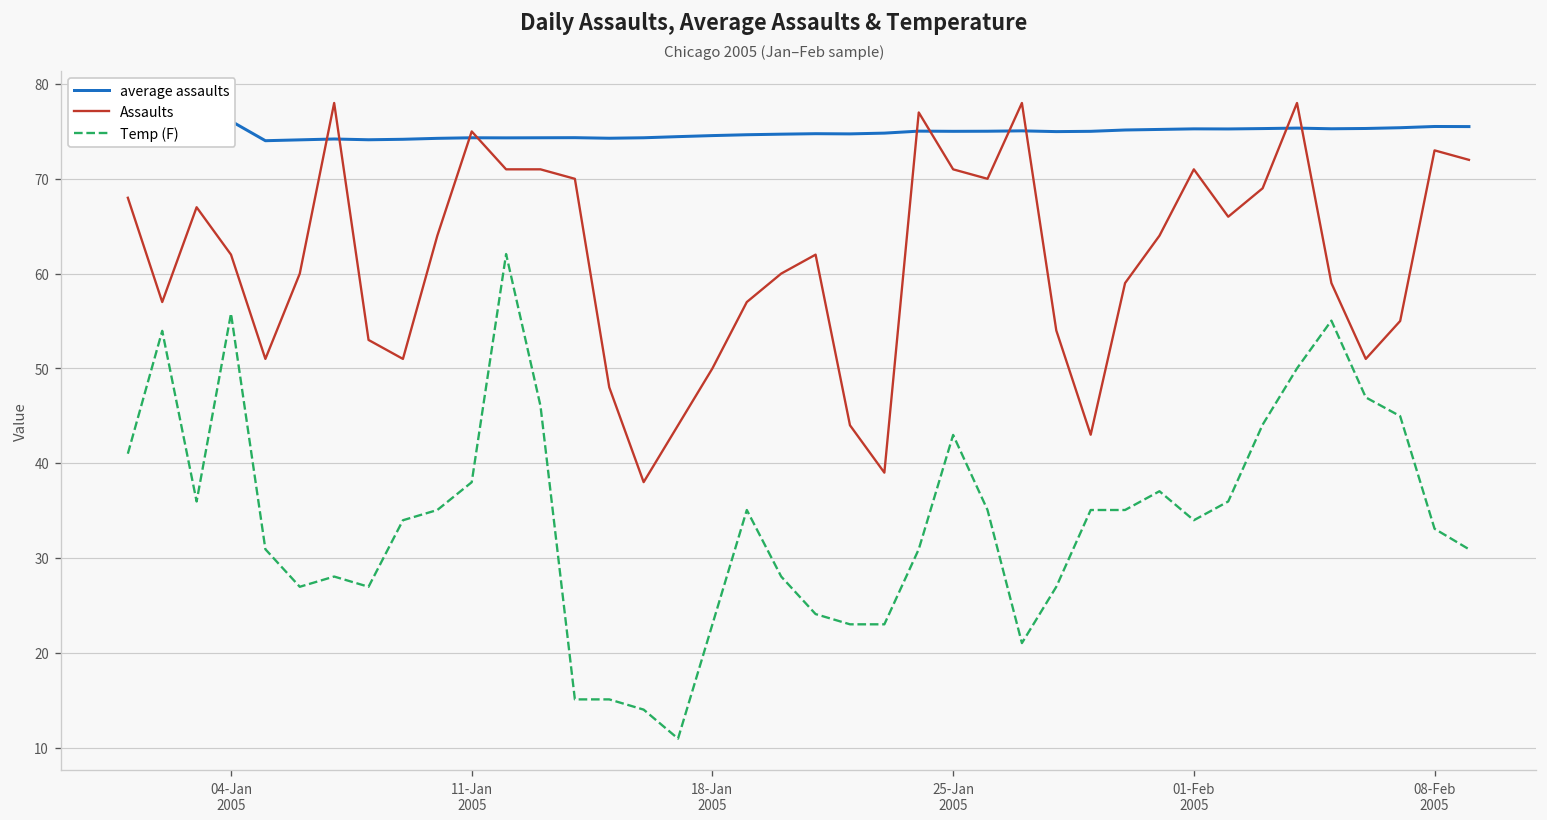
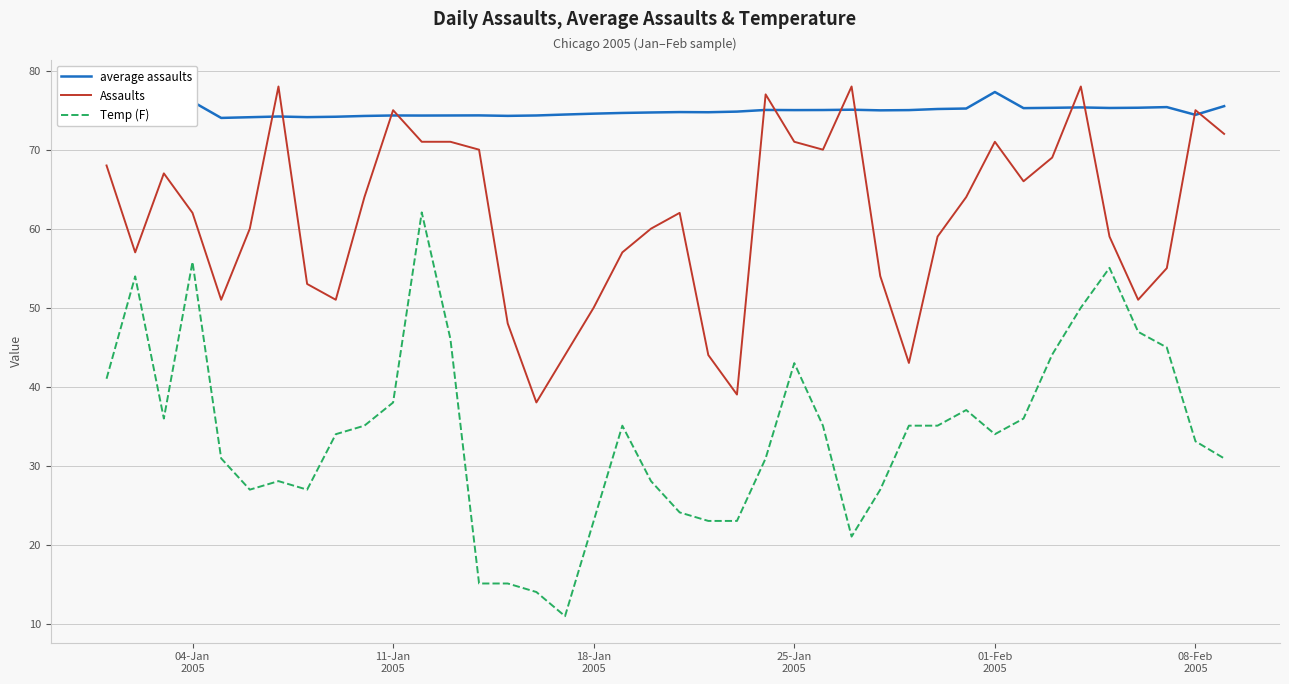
  {
    "average assaults": {
      "11-Jan 2005": 74,
      "18-Jan 2005": 75,
      "25-Jan 2005": 75,
-     "01-Feb 2005": 75,
-     "08-Feb 2005": 76
+     "01-Feb 2005": 77,
+     "08-Feb 2005": 74
    },
    "Assaults": {
      "04-Jan 2005": 62,
      "11-Jan 2005": 75,
      "18-Jan 2005": 50,
      "25-Jan 2005": 71,
      "01-Feb 2005": 71,
-     "08-Feb 2005": 73
+     "08-Feb 2005": 75
    },
    "Temp (F)": {
      "04-Jan 2005": 56,
      "11-Jan 2005": 38,
      "18-Jan 2005": 23,
      "25-Jan 2005": 43,
      "01-Feb 2005": 34,
      "08-Feb 2005": 33
    }
  }
